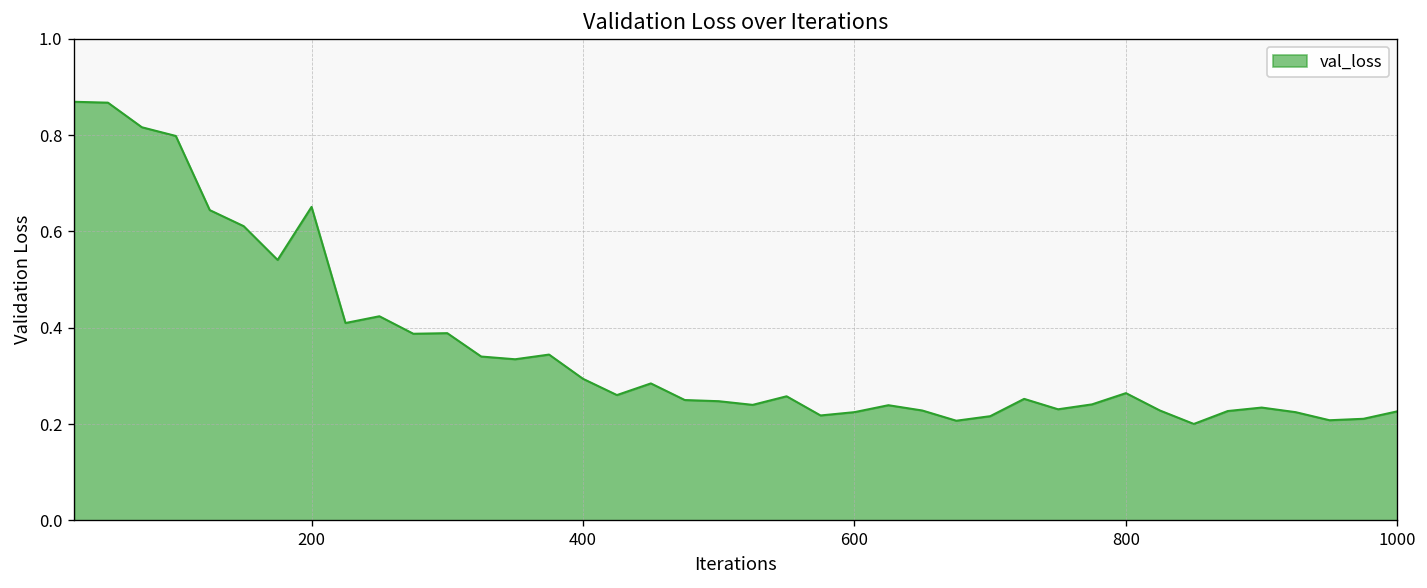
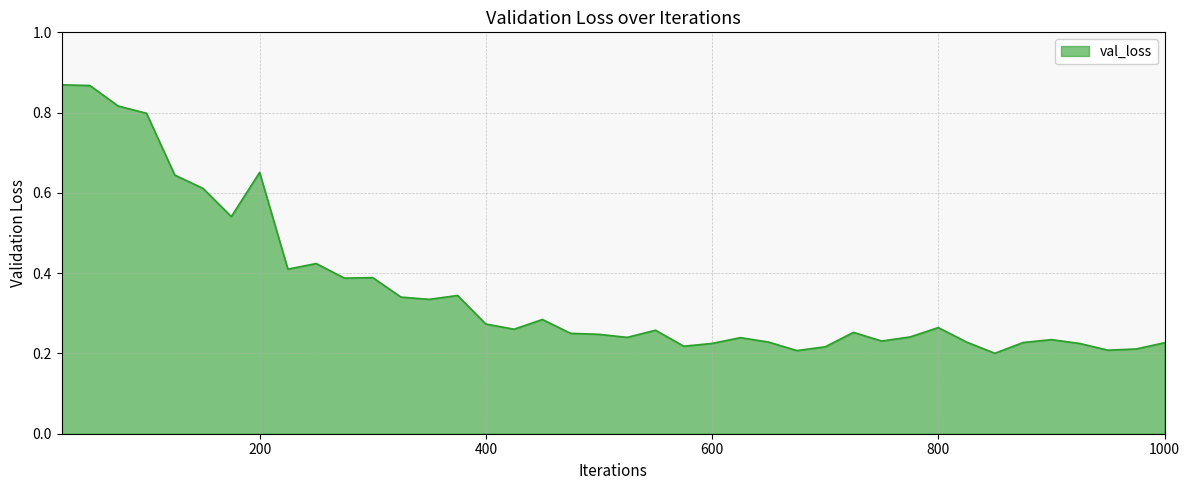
  {
    "200": 0.65,
-   "400": 0.29,
+   "400": 0.27,
    "600": 0.22,
    "800": 0.26,
    "1000": 0.23
  }
